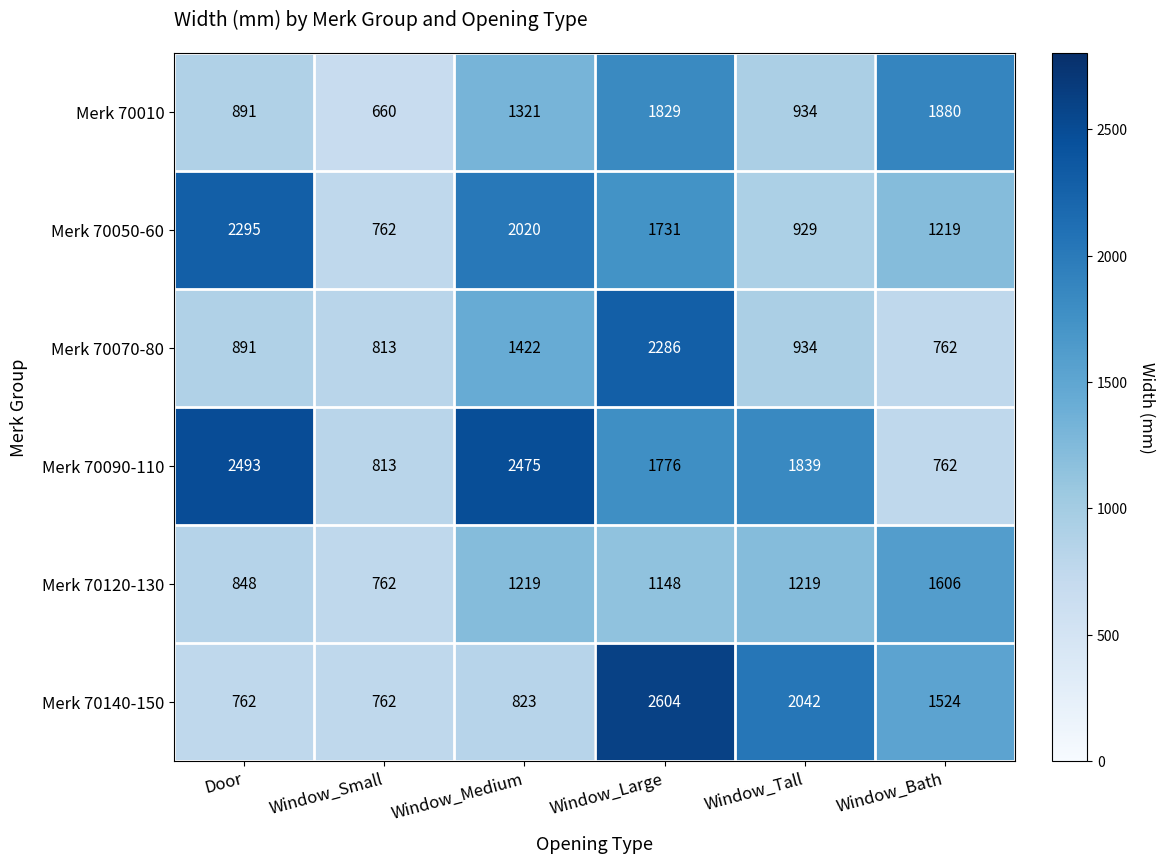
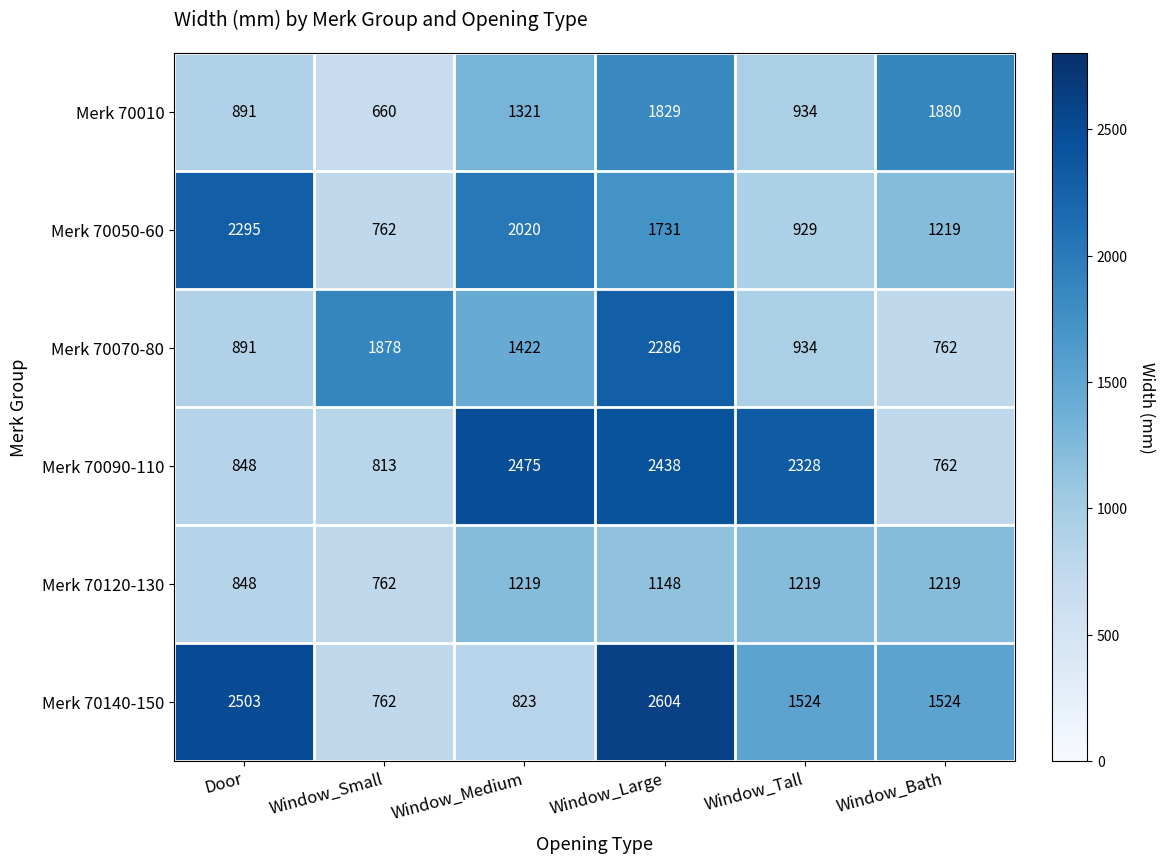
  {
    "Merk 70010": {
      "Door": 891,
      "Window_Small": 660,
      "Window_Medium": 1321,
      "Window_Large": 1829,
      "Window_Tall": 934,
      "Window_Bath": 1880
    },
    "Merk 70050-60": {
      "Door": 2295,
      "Window_Small": 762,
      "Window_Medium": 2020,
      "Window_Large": 1731,
      "Window_Tall": 929,
      "Window_Bath": 1219
    },
    "Merk 70070-80": {
      "Door": 891,
-     "Window_Small": 813,
+     "Window_Small": 1878,
      "Window_Medium": 1422,
      "Window_Large": 2286,
      "Window_Tall": 934,
      "Window_Bath": 762
    },
    "Merk 70090-110": {
-     "Door": 2493,
+     "Door": 848,
      "Window_Small": 813,
      "Window_Medium": 2475,
-     "Window_Large": 1776,
-     "Window_Tall": 1839,
+     "Window_Large": 2438,
+     "Window_Tall": 2328,
      "Window_Bath": 762
    },
    "Merk 70120-130": {
      "Door": 848,
      "Window_Small": 762,
      "Window_Medium": 1219,
      "Window_Large": 1148,
      "Window_Tall": 1219,
-     "Window_Bath": 1606
+     "Window_Bath": 1219
    },
    "Merk 70140-150": {
-     "Door": 762,
+     "Door": 2503,
      "Window_Small": 762,
      "Window_Medium": 823,
      "Window_Large": 2604,
-     "Window_Tall": 2042,
+     "Window_Tall": 1524,
      "Window_Bath": 1524
    }
  }
